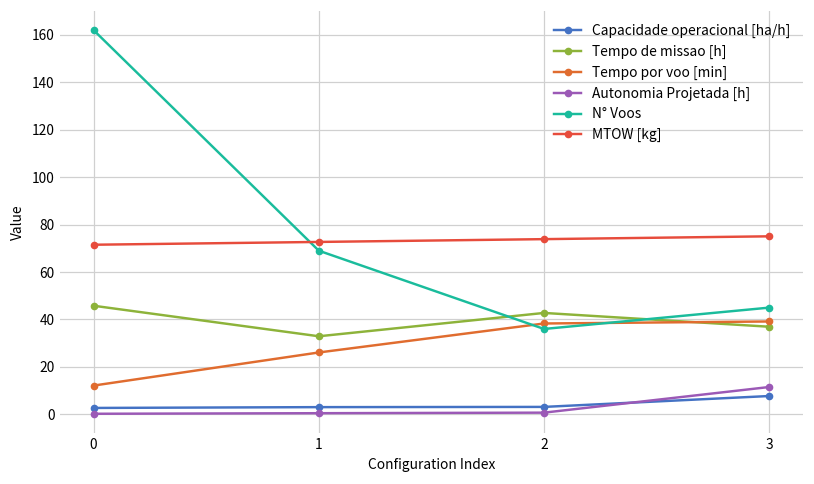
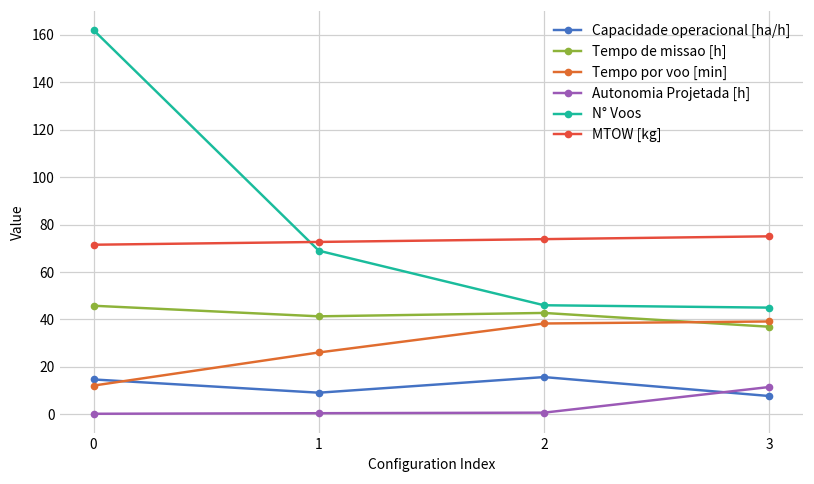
  {
    "Capacidade operacional [ha/h]": {
-     "0": 3,
-     "1": 3,
-     "2": 3,
+     "0": 15,
+     "1": 9,
+     "2": 16,
      "3": 8
    },
    "Tempo de missao [h]": {
      "0": 46,
-     "1": 33,
+     "1": 41,
      "2": 43,
      "3": 37
    },
    "Autonomia Projetada [h]": {
      "0": 0,
      "1": 0,
      "2": 1,
      "3": 12
    },
    "N° Voos": {
      "0": 162,
      "1": 69,
-     "2": 36,
+     "2": 46,
      "3": 45
    }
  }
